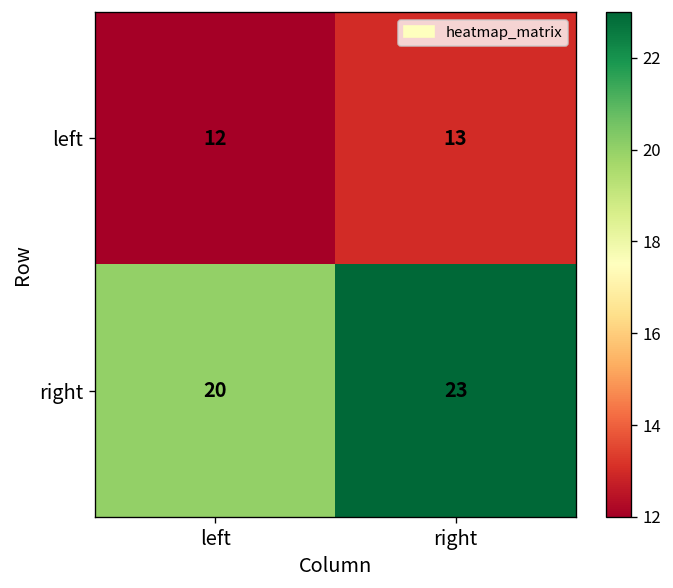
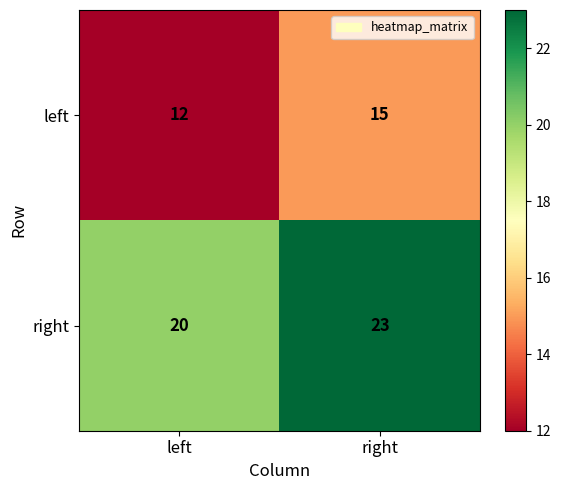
  {
    "left": {
      "left": 12,
-     "right": 13
+     "right": 15
    },
    "right": {
      "left": 20,
      "right": 23
    }
  }
